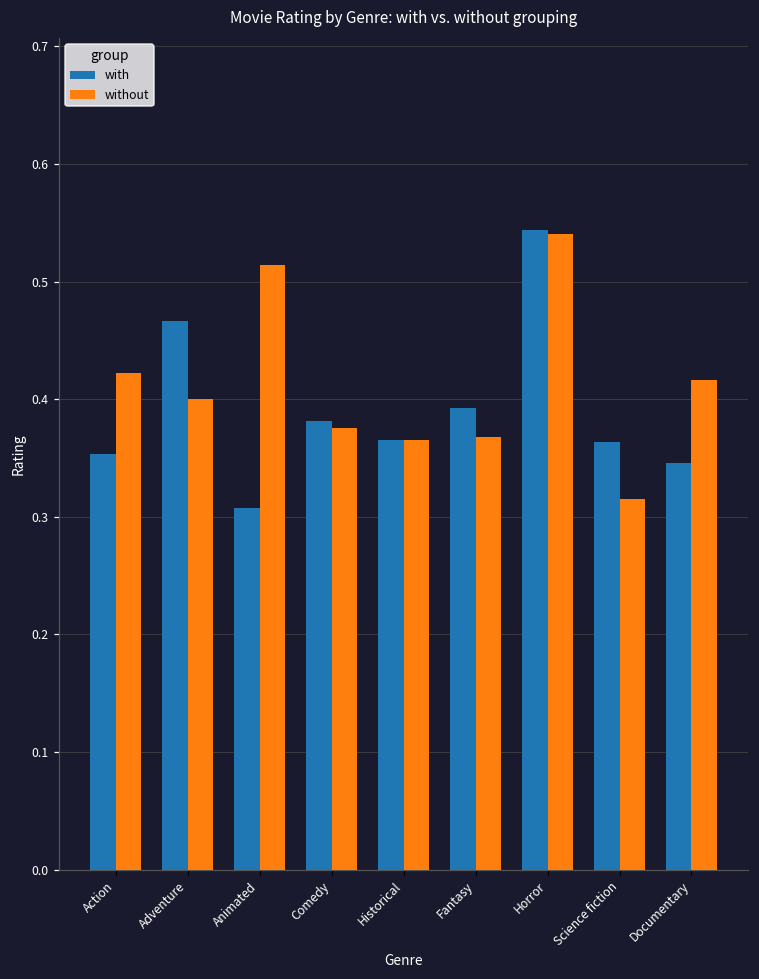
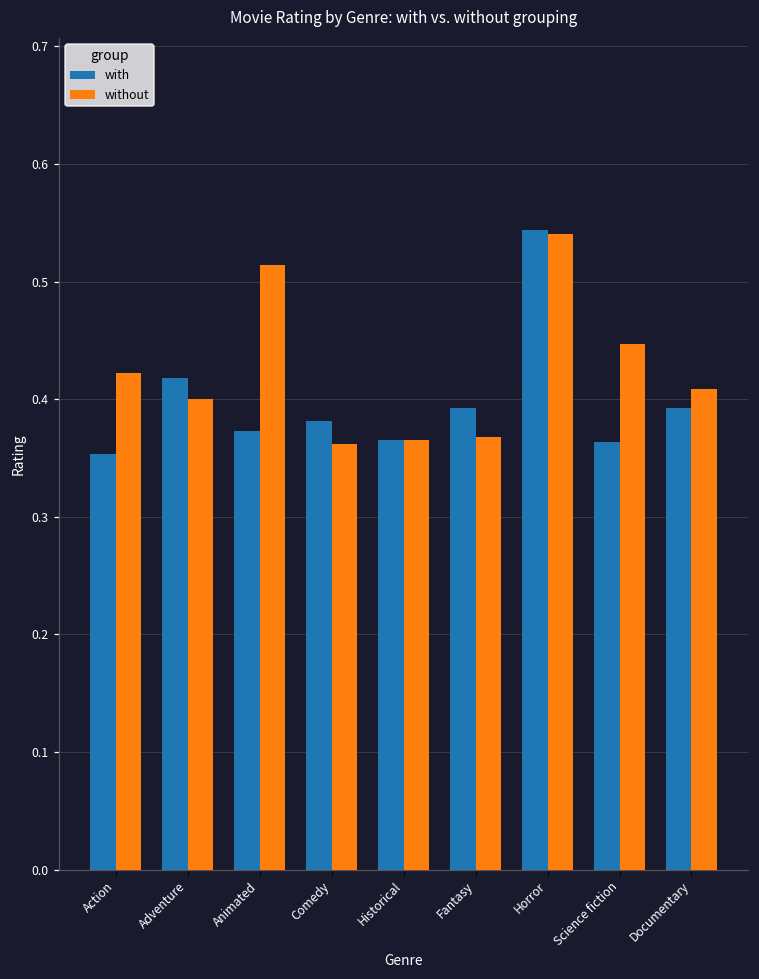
  {
    "with": {
      "Action": 0.354,
-     "Adventure": 0.467,
-     "Animated": 0.307,
+     "Adventure": 0.418,
+     "Animated": 0.373,
      "Comedy": 0.381,
      "Historical": 0.365,
      "Fantasy": 0.392,
      "Horror": 0.544,
      "Science fiction": 0.364,
-     "Documentary": 0.346
+     "Documentary": 0.392
    },
    "without": {
      "Action": 0.423,
      "Adventure": 0.400,
      "Animated": 0.514,
-     "Comedy": 0.376,
+     "Comedy": 0.362,
      "Historical": 0.365,
      "Fantasy": 0.368,
      "Horror": 0.540,
-     "Science fiction": 0.315,
-     "Documentary": 0.417
+     "Science fiction": 0.447,
+     "Documentary": 0.408
    }
  }
